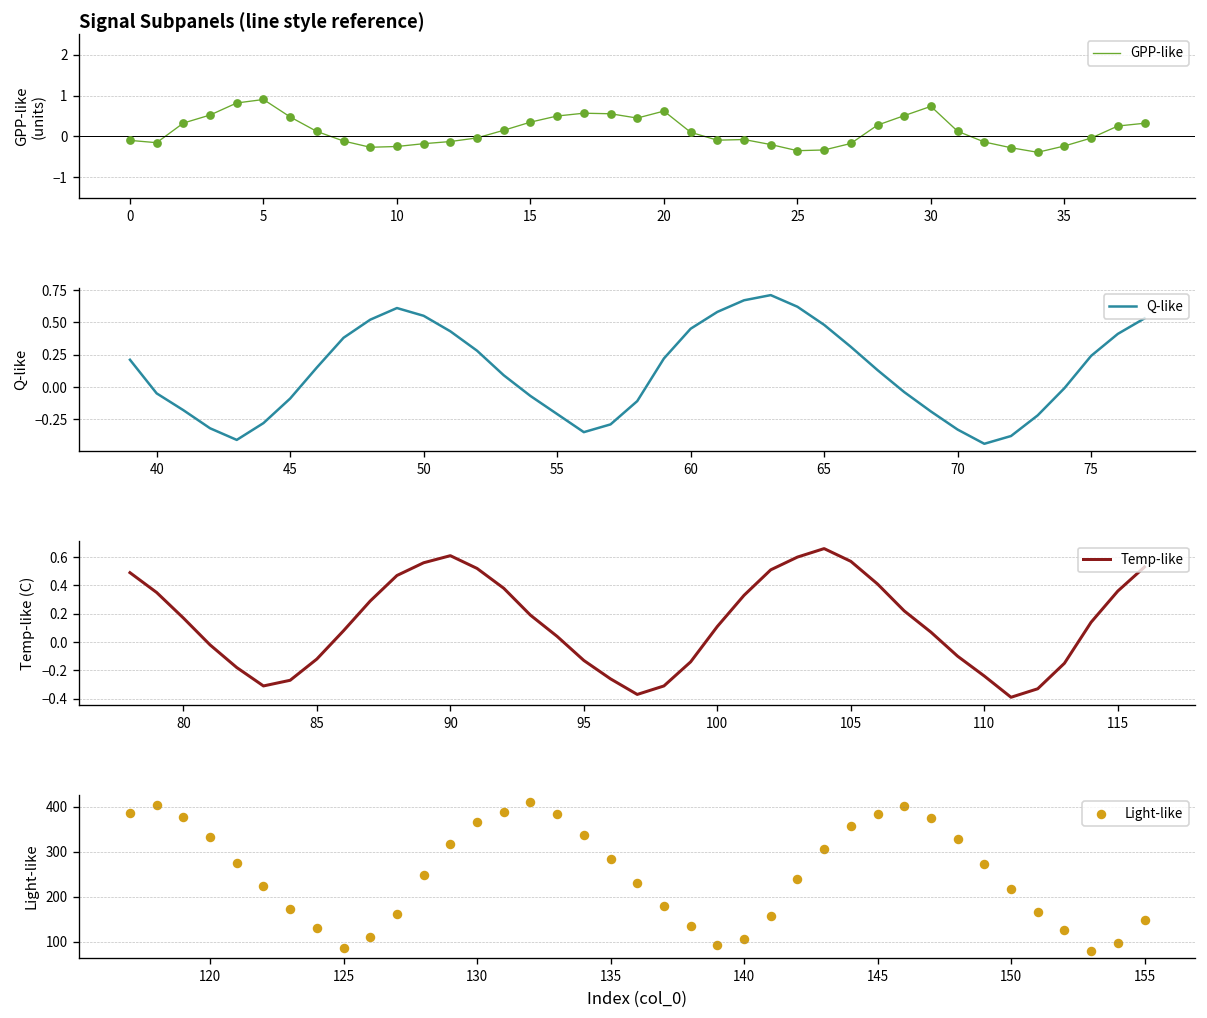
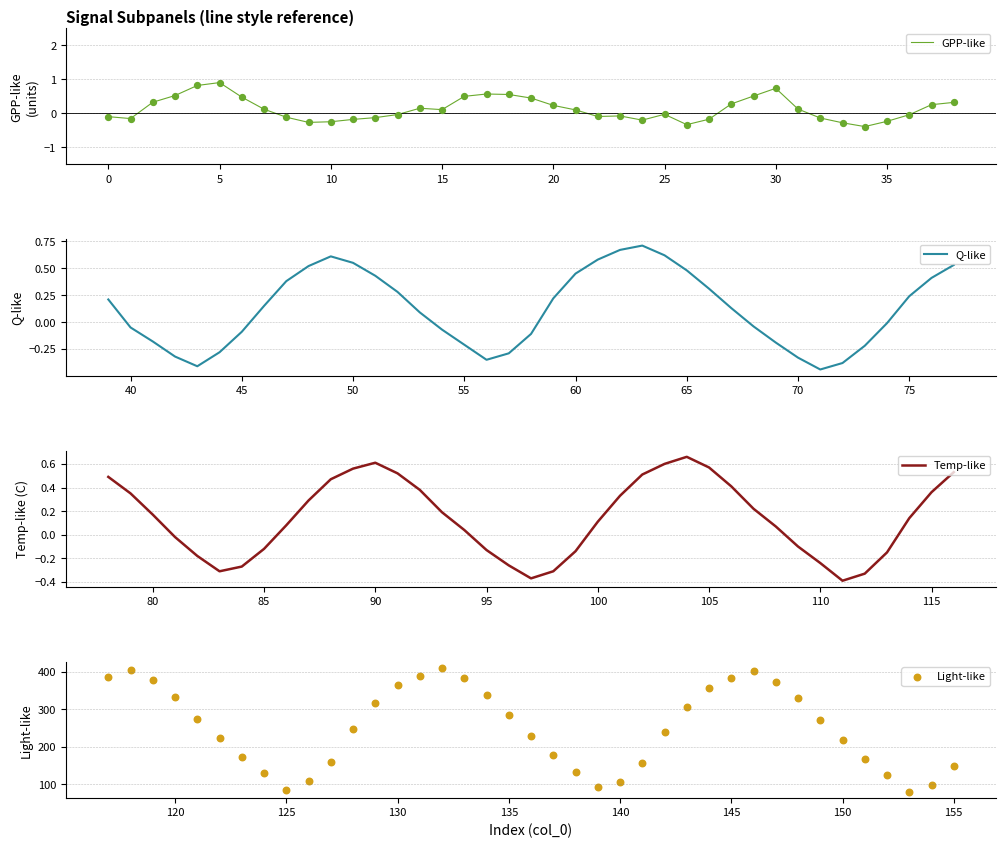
  {
    "Signal Subpanels (line style reference)": {
      "0": -0.1,
      "5": 0.9,
      "10": -0.2,
-     "15": 0.3,
-     "20": 0.6,
-     "25": -0.3,
+     "15": 0.1,
+     "20": 0.2,
+     "25": 0.0,
      "30": 0.7,
      "35": -0.2
    }
  }
